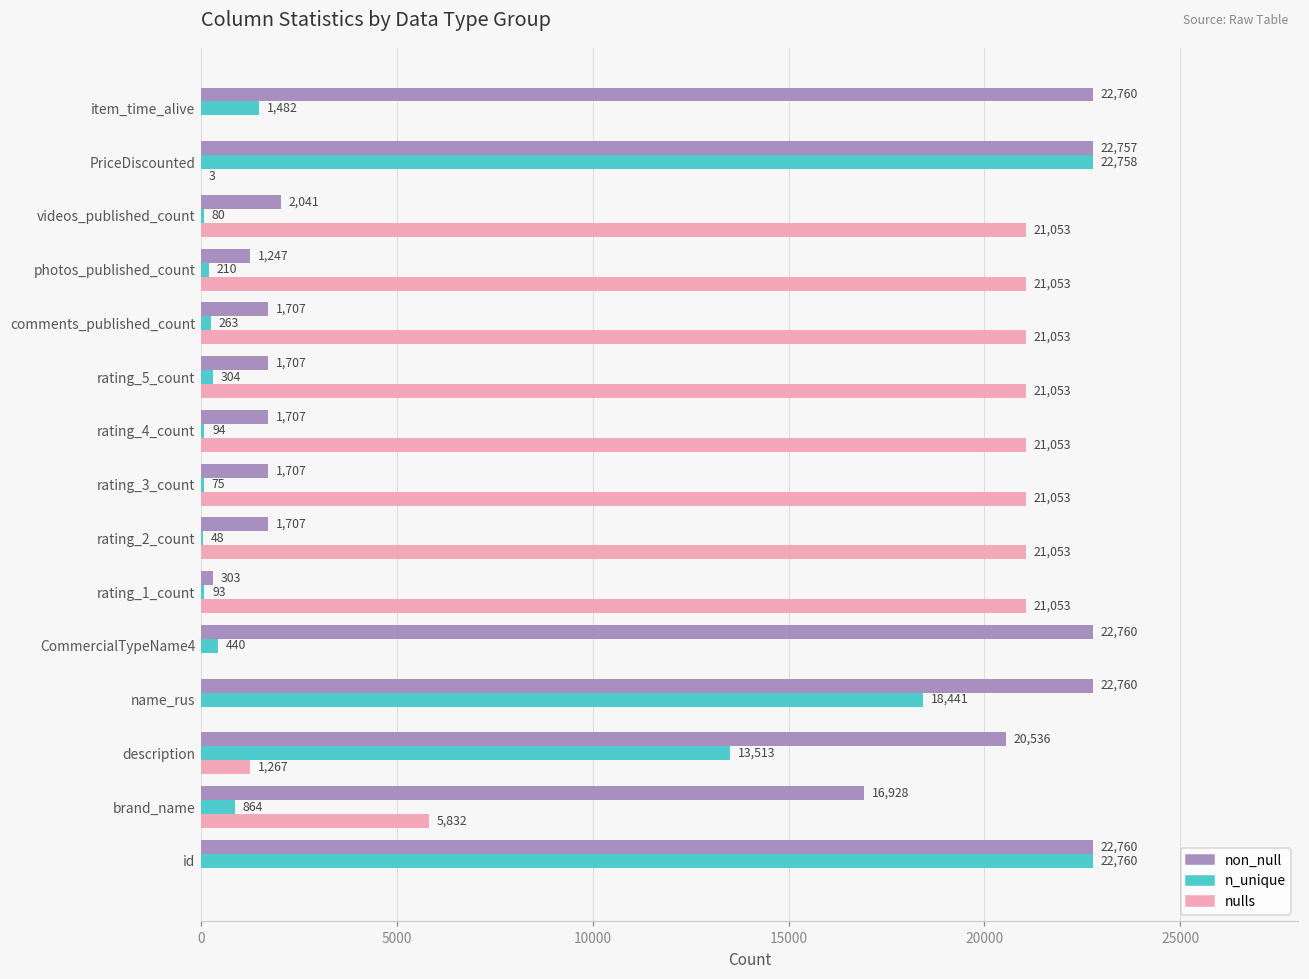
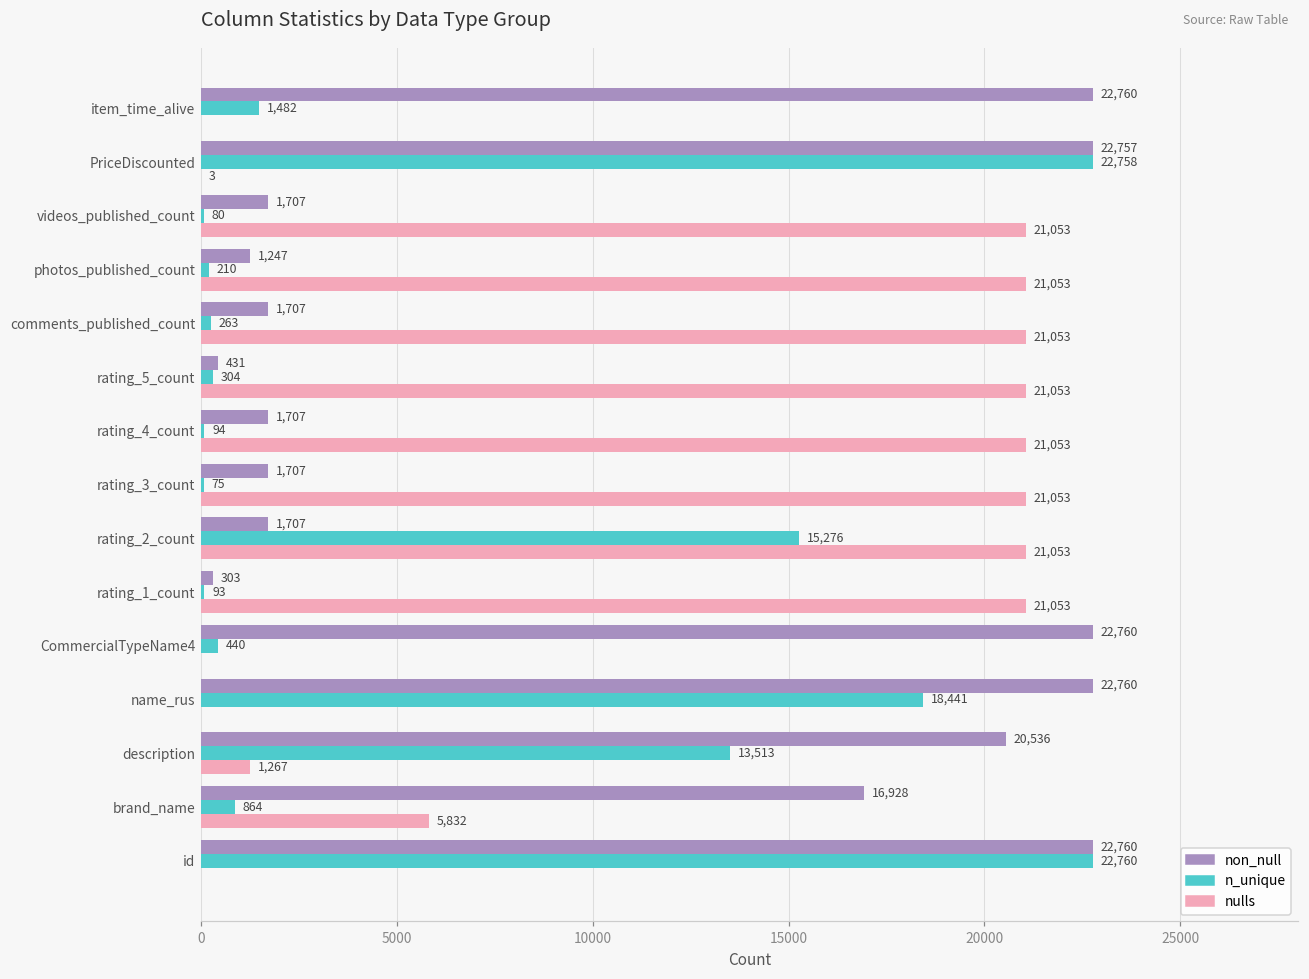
  {
    "non_null": {
      "item_time_alive": "22,760",
      "PriceDiscounted": "22,757",
-     "videos_published_count": "2,041",
+     "videos_published_count": "1,707",
      "photos_published_count": "1,247",
      "comments_published_count": "1,707",
-     "rating_5_count": "1,707",
+     "rating_5_count": "431",
      "rating_4_count": "1,707",
      "rating_3_count": "1,707",
      "rating_2_count": "1,707",
      "rating_1_count": "303",
      "CommercialTypeName4": "22,760",
      "name_rus": "22,760",
      "description": "20,536",
      "brand_name": "16,928",
      "id": "22,760"
    },
    "n_unique": {
      "item_time_alive": "1,482",
      "PriceDiscounted": "22,758",
      "videos_published_count": "80",
      "photos_published_count": "210",
      "comments_published_count": "263",
      "rating_5_count": "304",
      "rating_4_count": "94",
      "rating_3_count": "75",
-     "rating_2_count": "48",
+     "rating_2_count": "15,276",
      "rating_1_count": "93",
      "CommercialTypeName4": "440",
      "name_rus": "18,441",
      "description": "13,513",
      "brand_name": "864",
      "id": "22,760"
    },
    "nulls": {
      "PriceDiscounted": "3",
      "videos_published_count": "21,053",
      "photos_published_count": "21,053",
      "comments_published_count": "21,053",
      "rating_5_count": "21,053",
      "rating_4_count": "21,053",
      "rating_3_count": "21,053",
      "rating_2_count": "21,053",
      "rating_1_count": "21,053",
      "description": "1,267",
      "brand_name": "5,832"
    }
  }
